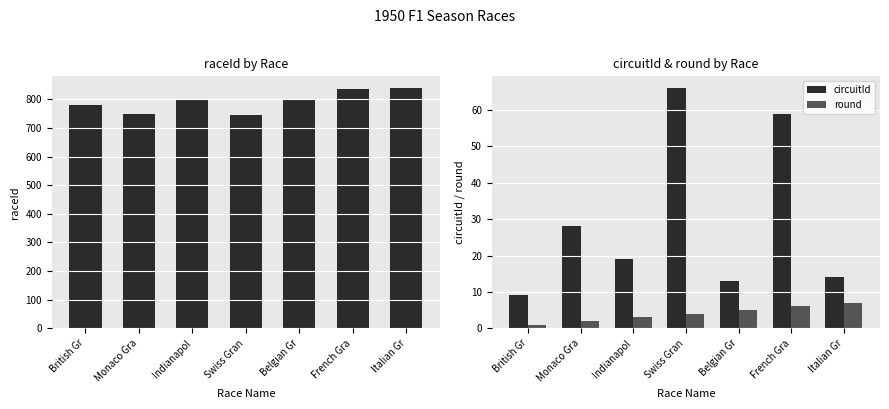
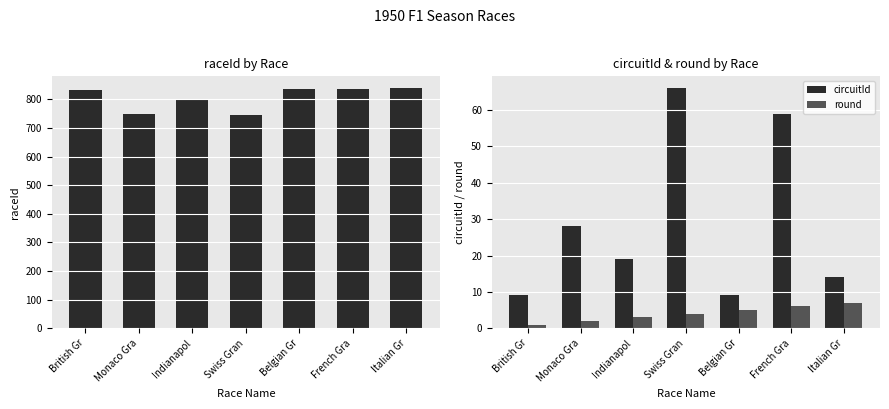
  {
    "raceId by Race": {
-     "British Gr": 780,
+     "British Gr": 830,
      "Monaco Gra": 750,
      "Indianapol": 800,
      "Swiss Gran": 750,
-     "Belgian Gr": 800,
+     "Belgian Gr": 840,
      "French Gra": 840,
      "Italian Gr": 840
    },
    "circuitId & round by Race": {
      "circuitId": {
        "British Gr": 9,
        "Monaco Gra": 28,
        "Indianapol": 19,
        "Swiss Gran": 66,
-       "Belgian Gr": 13,
+       "Belgian Gr": 9,
        "French Gra": 59,
        "Italian Gr": 14
      },
      "round": {
        "British Gr": 1,
        "Monaco Gra": 2,
        "Indianapol": 3,
        "Swiss Gran": 4,
        "Belgian Gr": 5,
        "French Gra": 6,
        "Italian Gr": 7
      }
    }
  }
